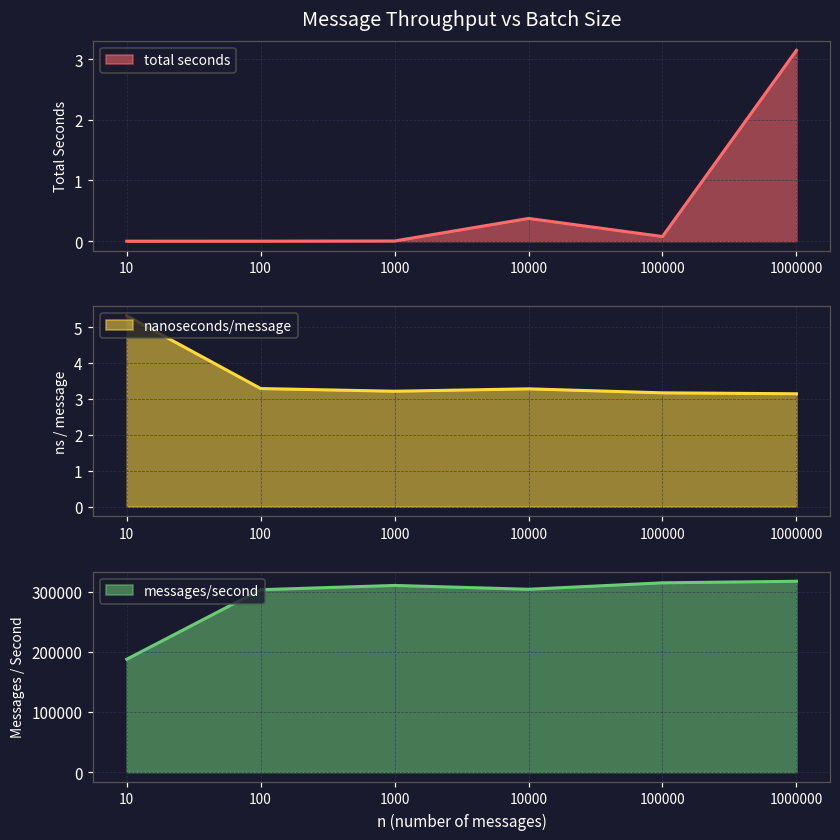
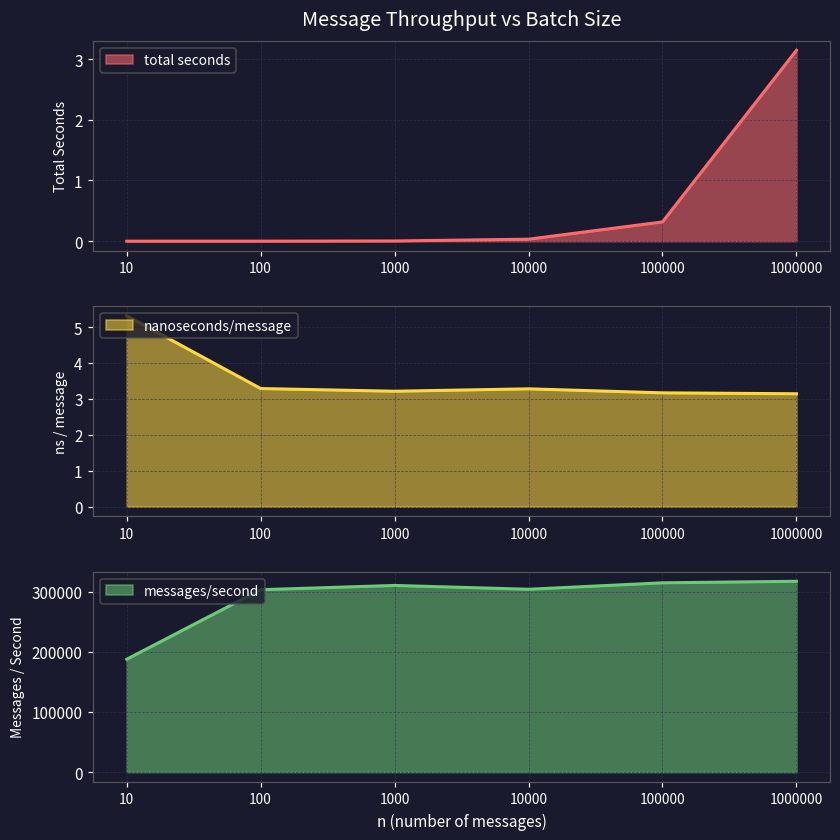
  {
    "Message Throughput vs Batch Size": {
      "10": 0.0,
      "100": 0.0,
      "1000": 0.0,
-     "10000": 0.4,
-     "100000": 0.1,
+     "10000": 0.0,
+     "100000": 0.3,
      "1000000": 3.1
    }
  }
